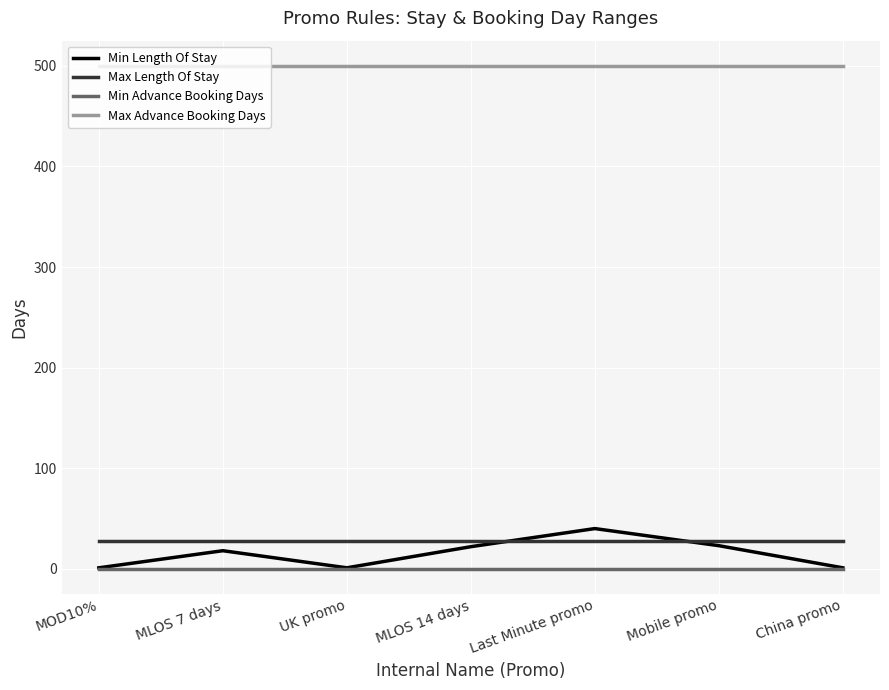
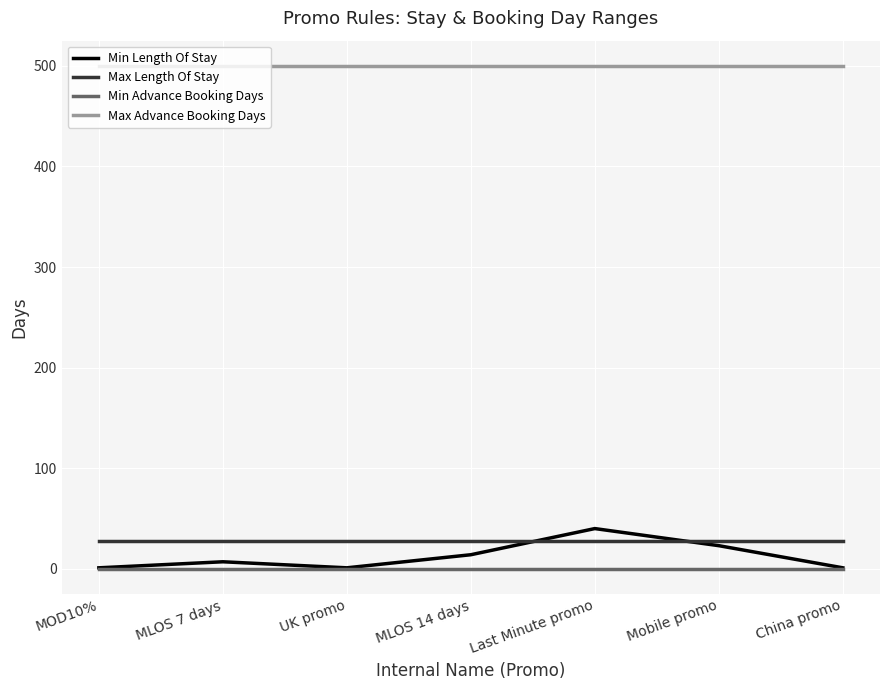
  {
    "Min Length Of Stay": {
-     "MLOS 7 days": 18,
-     "MLOS 14 days": 22,
+     "MLOS 7 days": 7,
+     "MLOS 14 days": 14,
      "Last Minute promo": 40,
      "Mobile promo": 23
    },
    "Max Length Of Stay": {
      "MOD10%": 28,
      "MLOS 7 days": 28,
      "UK promo": 28,
      "MLOS 14 days": 28,
      "Last Minute promo": 28,
      "Mobile promo": 28,
      "China promo": 28
    },
    "Min Advance Booking Days": {
      "MLOS 7 days": 0,
      "MLOS 14 days": 0,
      "Last Minute promo": 0,
      "Mobile promo": 0
    },
    "Max Advance Booking Days": {
      "UK promo": 500,
      "MLOS 14 days": 500,
      "Last Minute promo": 500,
      "Mobile promo": 500,
      "China promo": 500
    }
  }
